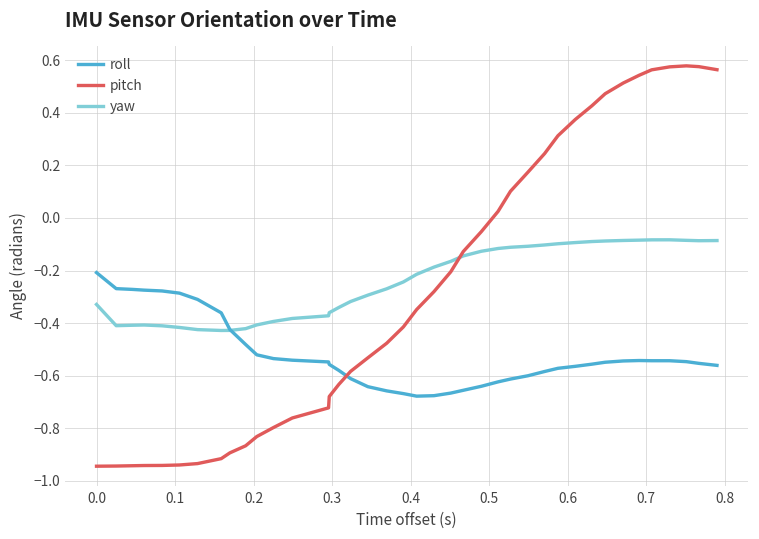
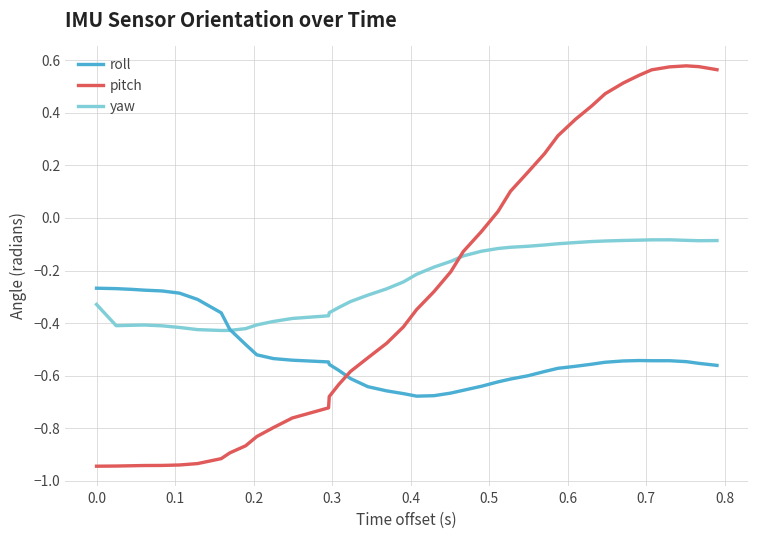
  {
    "roll": {
-     "0.0": -0.21
+     "0.0": -0.27
    },
    "pitch": {
      "0.0": -0.94
    },
    "yaw": {
      "0.0": -0.33
    }
  }
